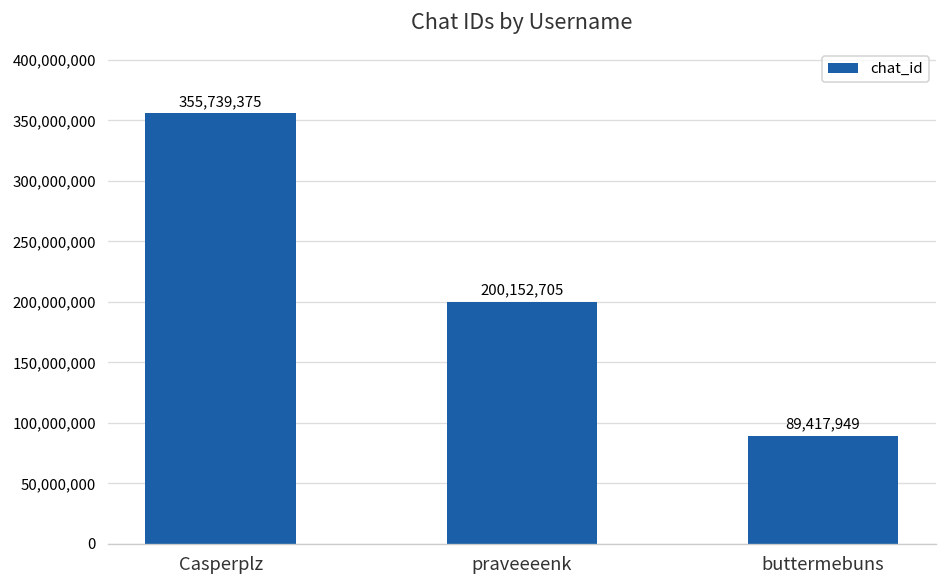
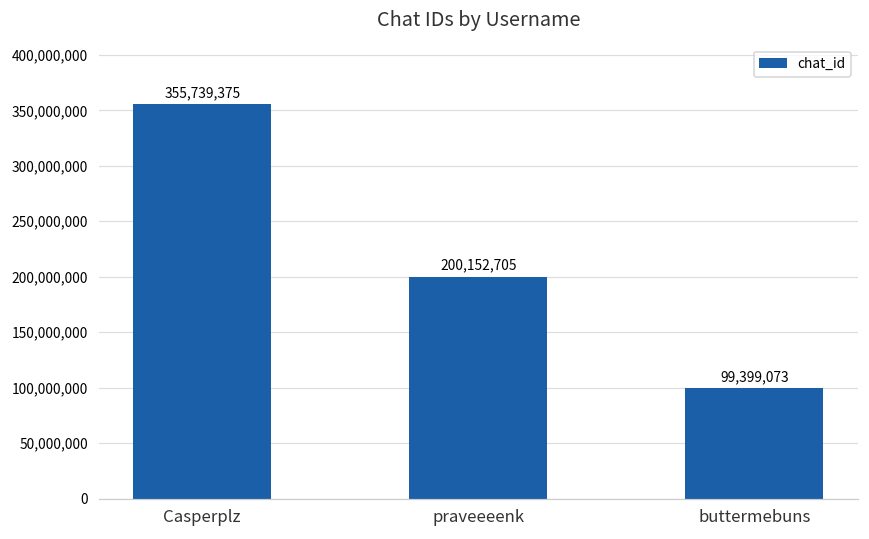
  {
    "Casperplz": "355,739,375",
    "praveeeenk": "200,152,705",
-   "buttermebuns": "89,417,949"
+   "buttermebuns": "99,399,073"
  }
